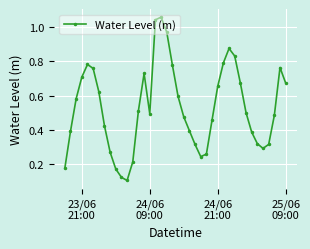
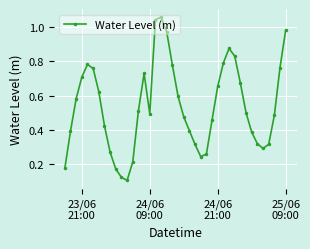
  {
    "23/06 21:00": 0.71,
    "24/06 09:00": 0.49,
    "24/06 21:00": 0.65,
-   "25/06 09:00": 0.67
+   "25/06 09:00": 0.98
  }
